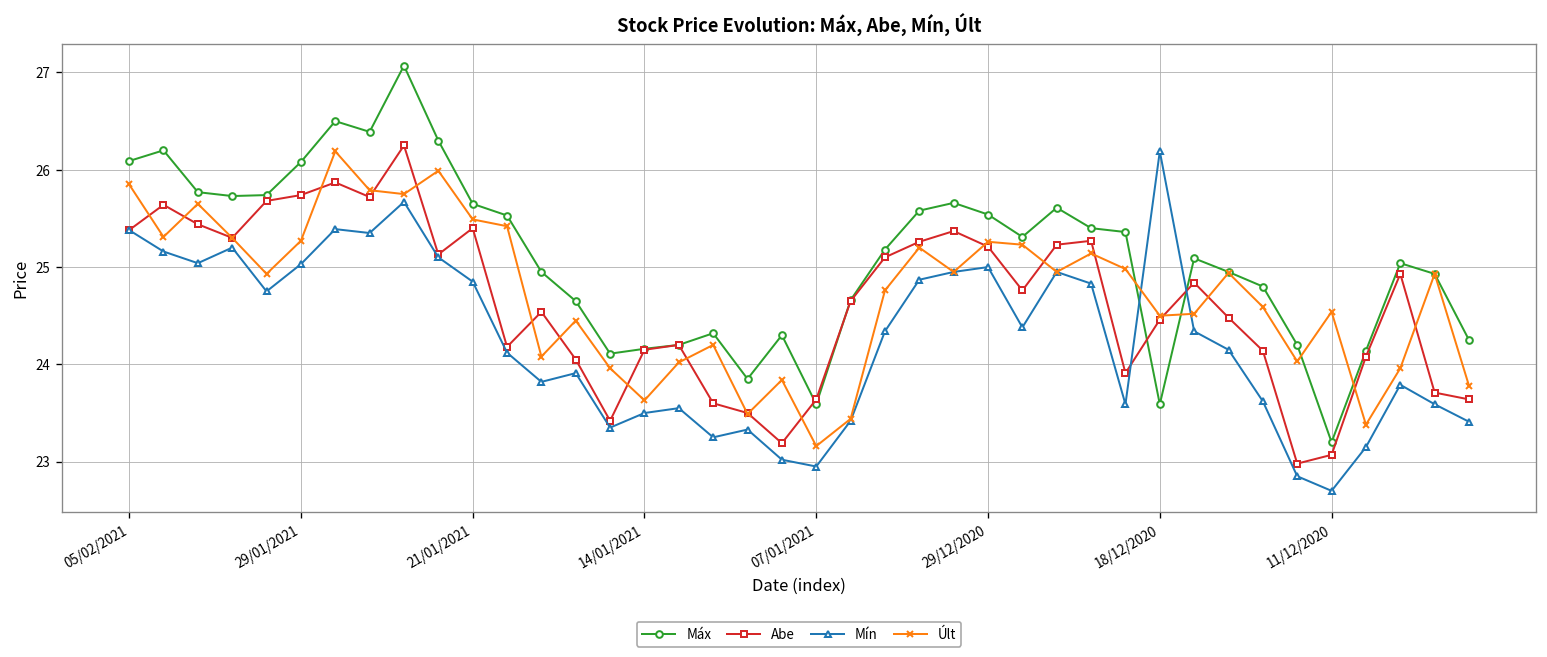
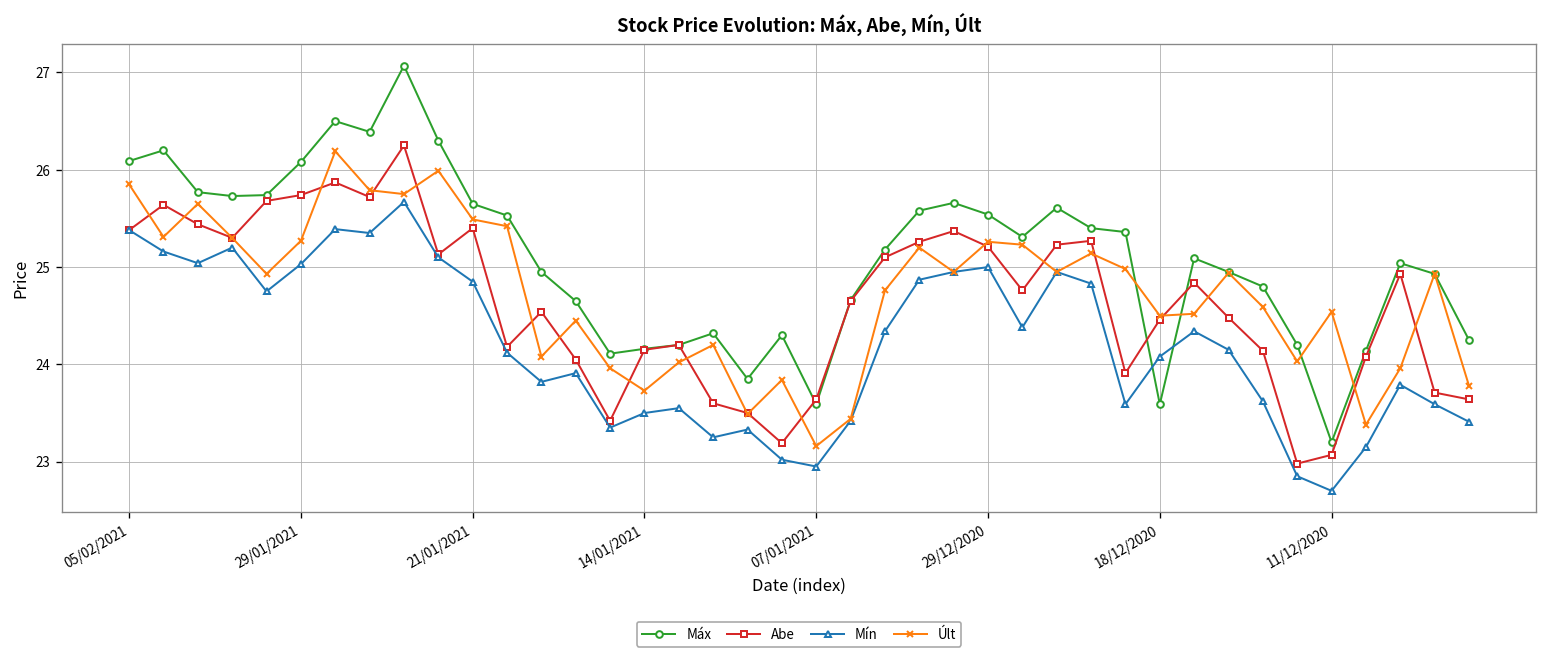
  {
    "Máx": {
      "05/02/2021": 26.1,
      "29/01/2021": 26.1,
      "21/01/2021": 25.7,
      "07/01/2021": 23.6,
      "29/12/2020": 25.5,
      "18/12/2020": 23.6,
      "11/12/2020": 23.2
    },
    "Abe": {
      "29/01/2021": 25.7,
      "21/01/2021": 25.4,
      "07/01/2021": 23.6,
      "29/12/2020": 25.2,
      "18/12/2020": 24.5,
      "11/12/2020": 23.1
    },
    "Mín": {
      "29/01/2021": 25.0,
      "21/01/2021": 24.9,
      "14/01/2021": 23.5,
      "07/01/2021": 23.0,
      "29/12/2020": 25.0,
-     "18/12/2020": 26.2,
+     "18/12/2020": 24.1,
      "11/12/2020": 22.7
    },
    "Últ": {
      "05/02/2021": 25.9,
      "29/01/2021": 25.3,
      "21/01/2021": 25.5,
-     "14/01/2021": 23.6,
+     "14/01/2021": 23.7,
      "07/01/2021": 23.2,
      "29/12/2020": 25.3,
      "18/12/2020": 24.5,
      "11/12/2020": 24.5
    }
  }
